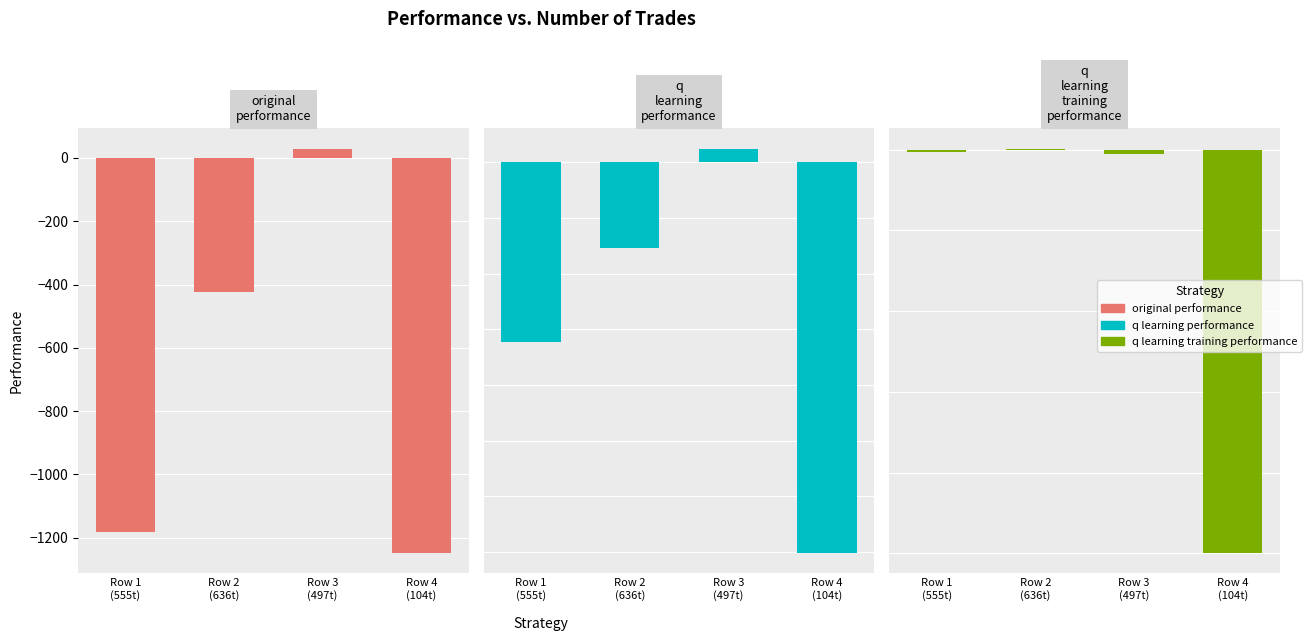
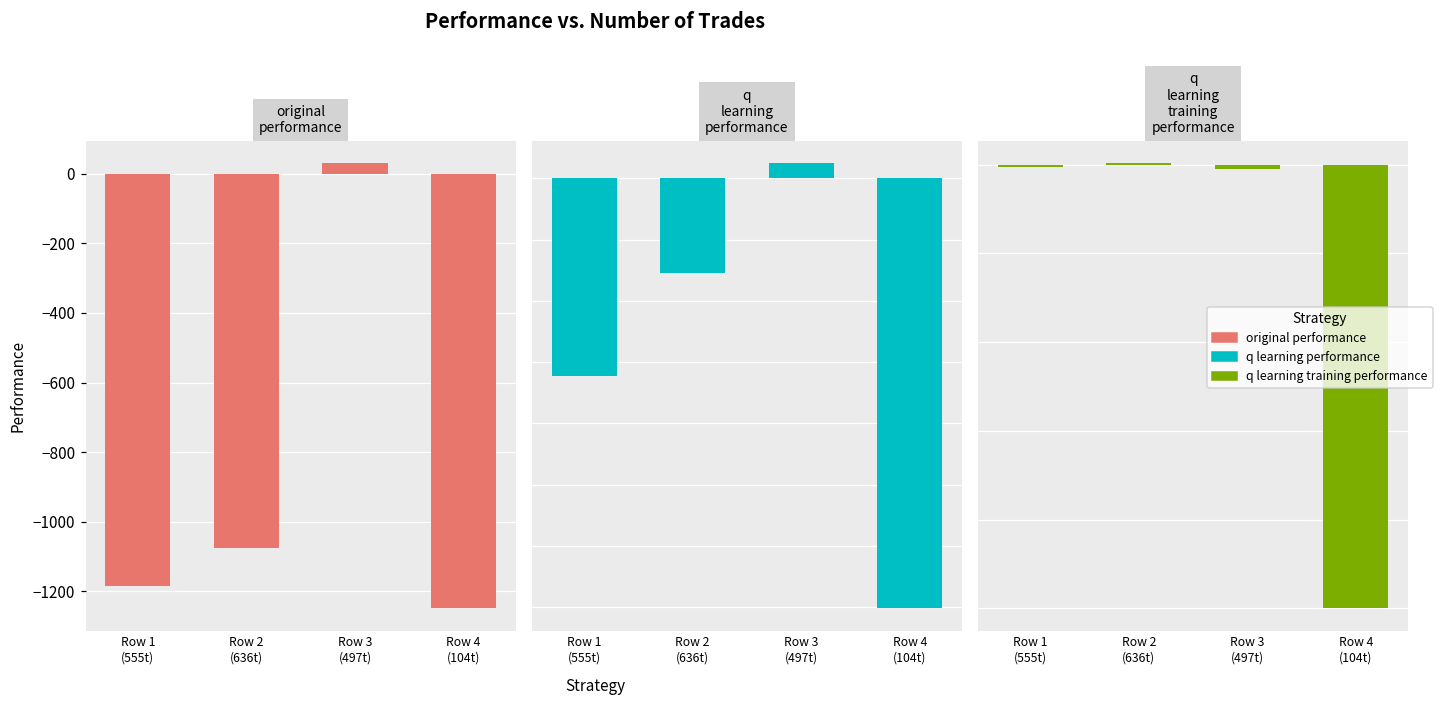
  {
    "original performance": {
      "Row 1 (555t)": -1180,
-     "Row 2 (636t)": -420,
+     "Row 2 (636t)": -1080,
      "Row 3 (497t)": 30,
      "Row 4 (104t)": -1250
    }
  }
